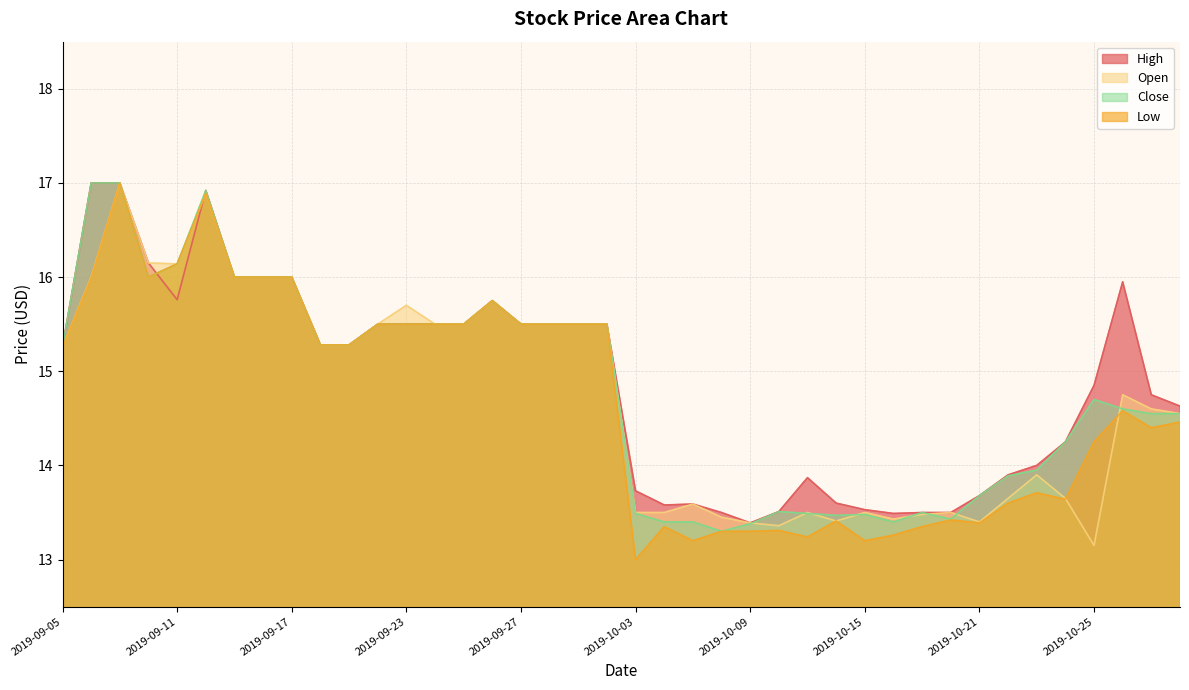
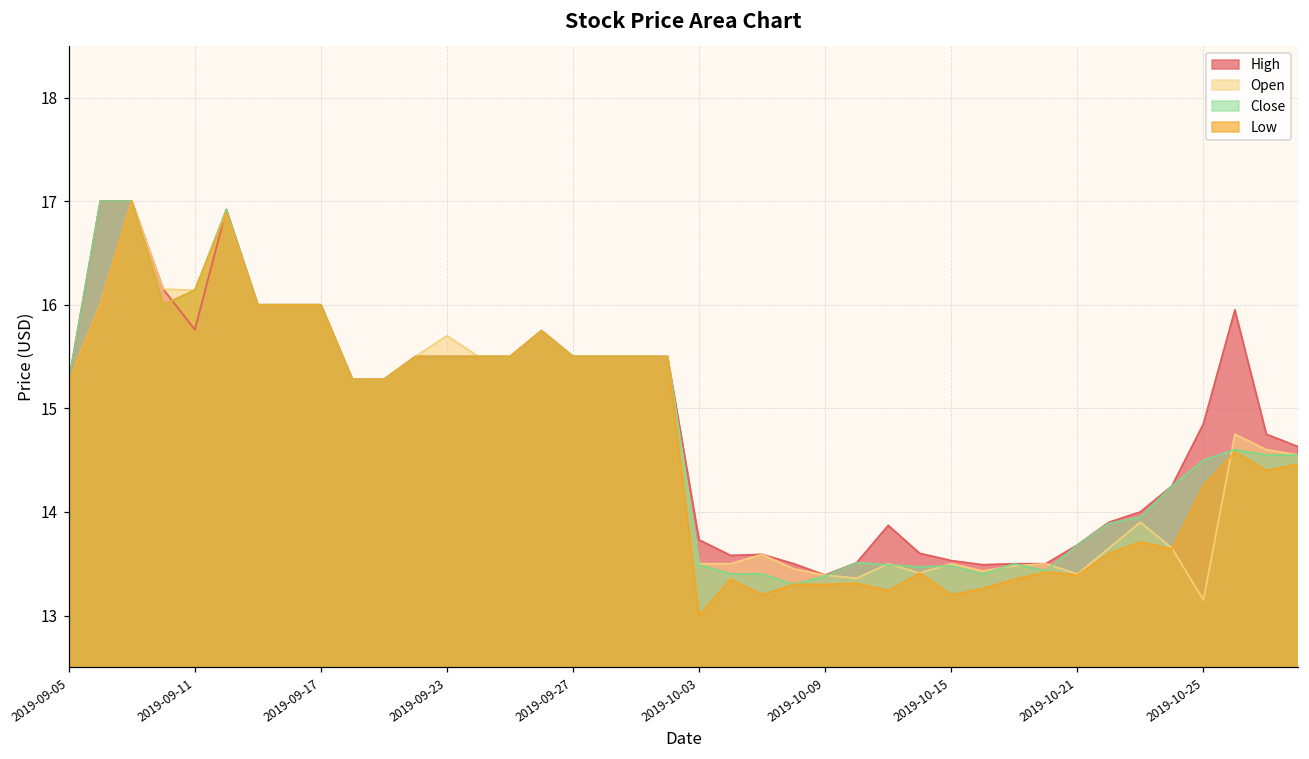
  {
    "High": {
      "2019-09-11": 15.8,
      "2019-10-03": 13.7,
      "2019-10-15": 13.5,
      "2019-10-25": 14.9
    },
    "Open": {
      "2019-09-23": 15.7,
      "2019-10-25": 13.2
    },
    "Close": {
-     "2019-10-25": 14.7
+     "2019-10-25": 14.5
    },
    "Low": {
      "2019-10-03": 13.0,
      "2019-10-09": 13.3,
      "2019-10-15": 13.2,
      "2019-10-25": 14.3
    }
  }
